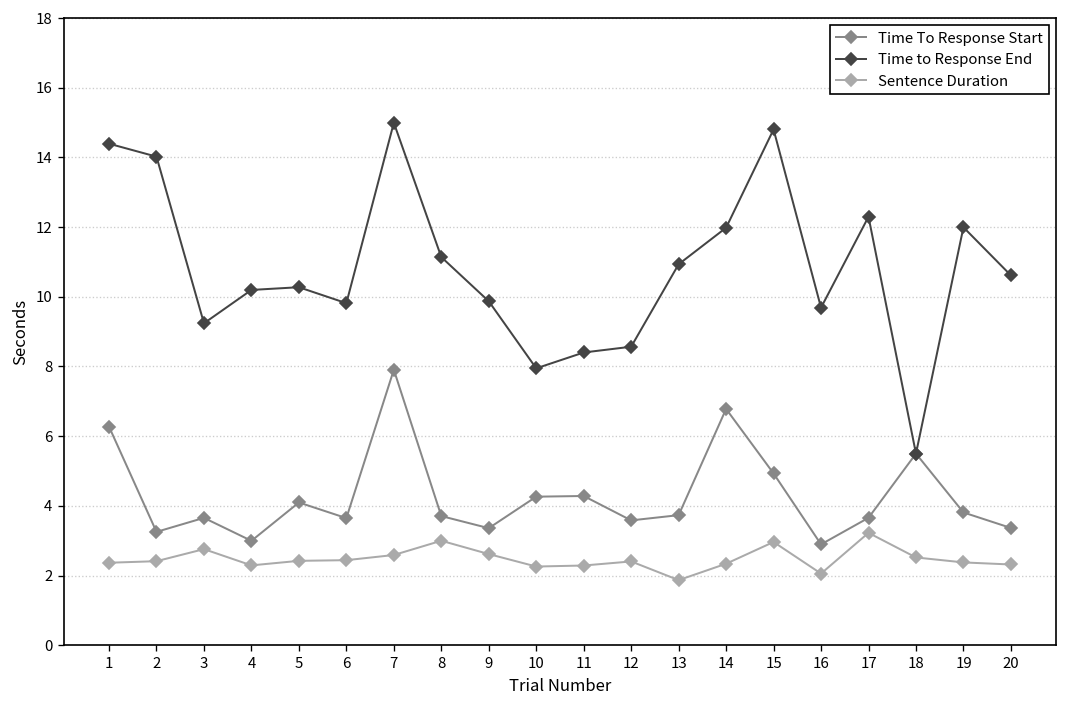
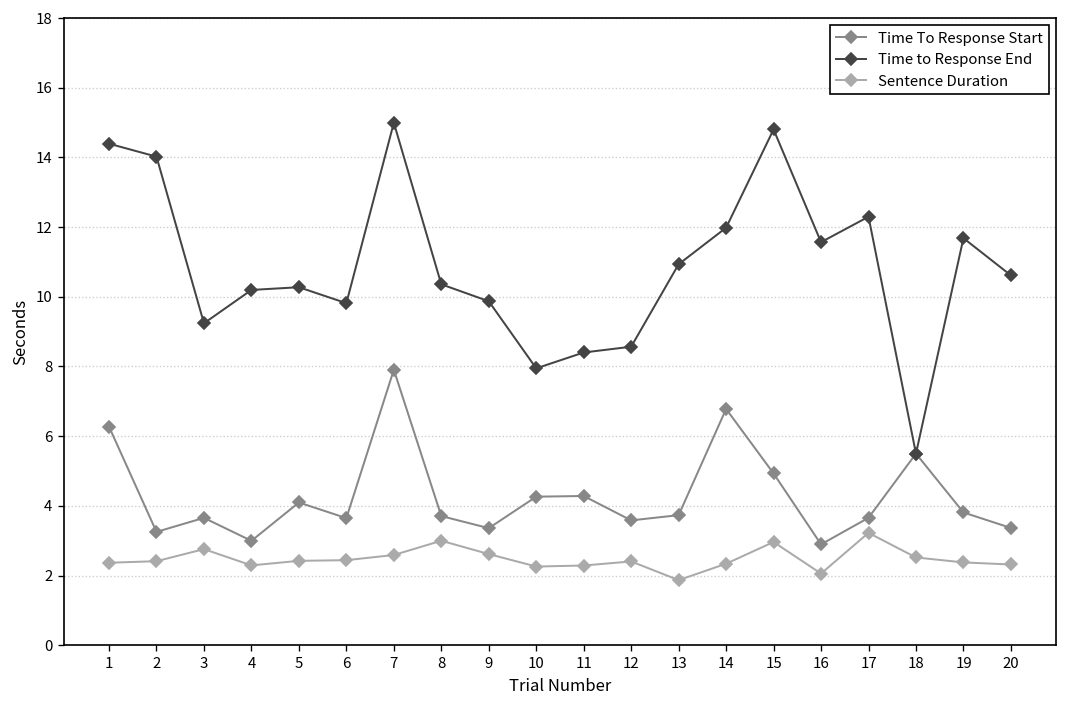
  {
    "Time to Response End": {
      "1": 14.4,
      "2": 14.0,
      "3": 9.2,
      "4": 10.2,
      "5": 10.3,
      "6": 9.8,
      "7": 15.0,
-     "8": 11.1,
+     "8": 10.4,
      "9": 9.9,
      "10": 7.9,
      "11": 8.4,
      "12": 8.6,
      "13": 10.9,
      "14": 12.0,
      "15": 14.8,
-     "16": 9.7,
+     "16": 11.6,
      "17": 12.3,
-     "19": 12.0,
+     "19": 11.7,
      "20": 10.6
    }
  }
